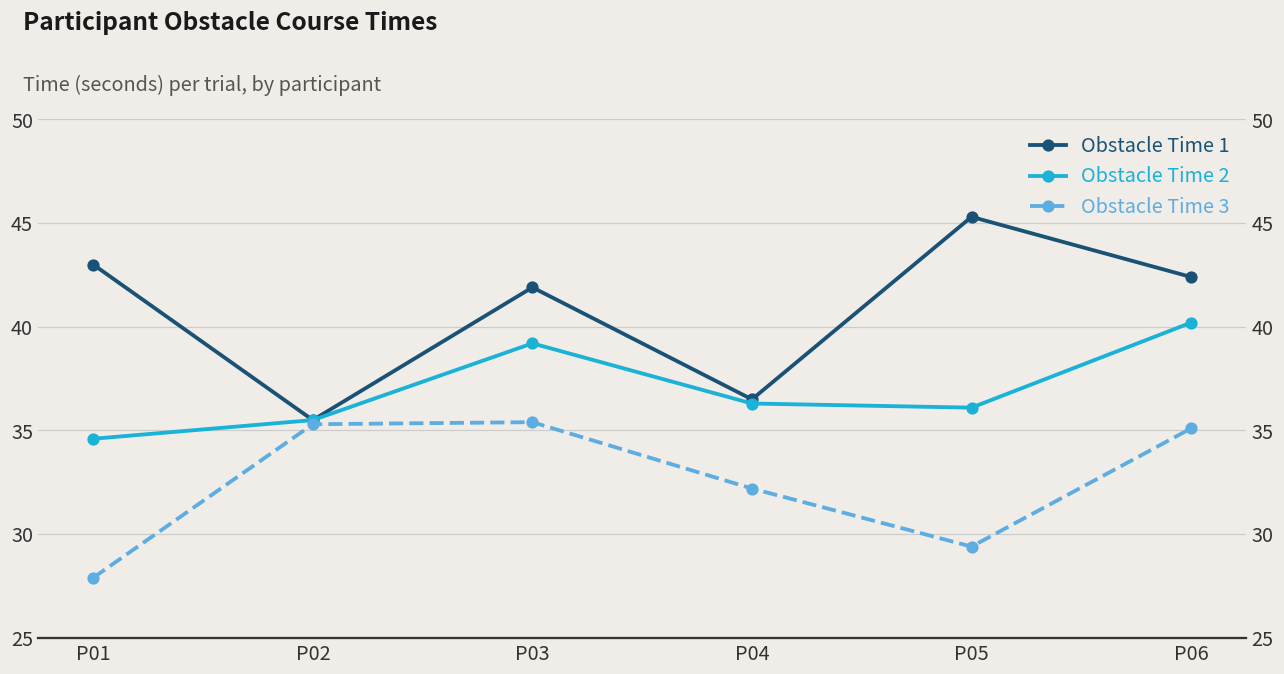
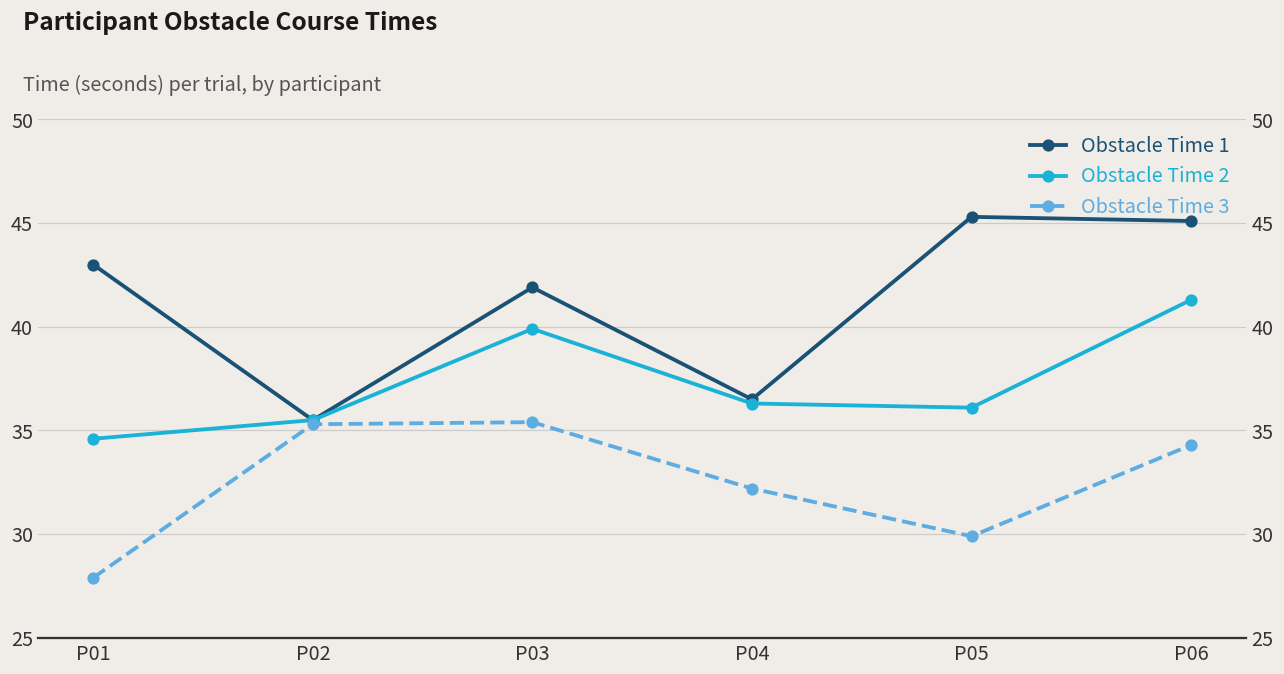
  {
    "Obstacle Time 1": {
      "P01": 43.0,
      "P03": 41.9,
      "P04": 36.5,
      "P05": 45.3,
-     "P06": 42.4
+     "P06": 45.1
    },
    "Obstacle Time 2": {
      "P01": 34.6,
-     "P03": 39.2,
+     "P03": 39.9,
      "P04": 36.3,
      "P05": 36.1,
-     "P06": 40.2
+     "P06": 41.3
    },
    "Obstacle Time 3": {
      "P01": 27.9,
      "P02": 35.3,
      "P03": 35.4,
      "P04": 32.2,
-     "P05": 29.4,
-     "P06": 35.1
+     "P05": 29.9,
+     "P06": 34.3
    }
  }
